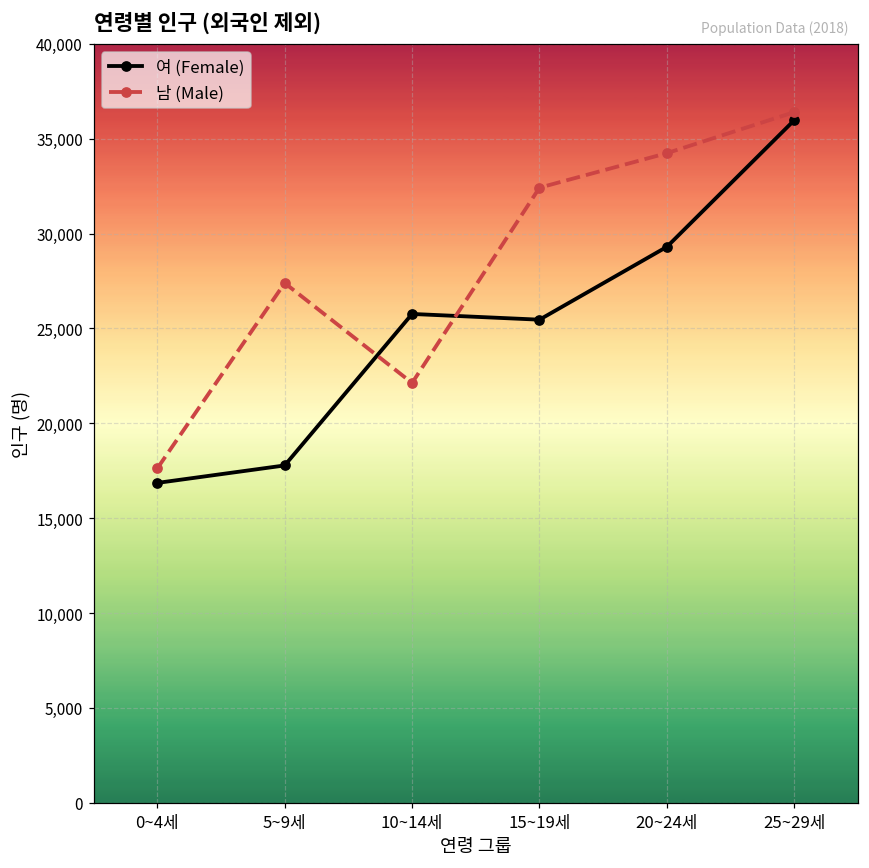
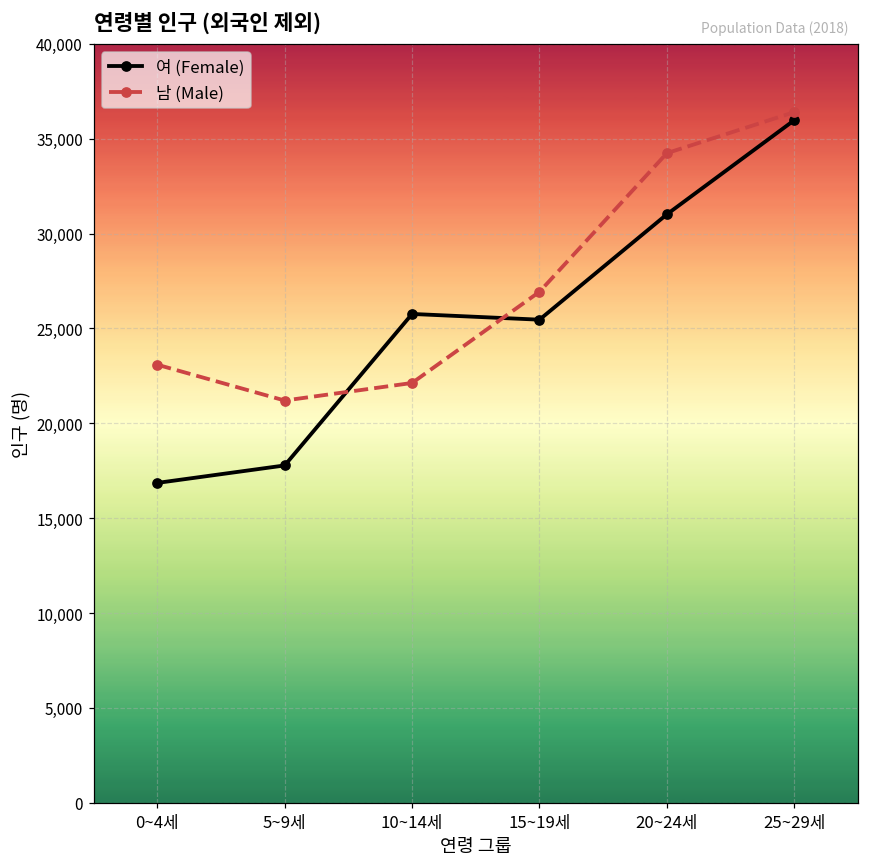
  {
    "여 (Female)": {
      "0~4세": "16,900",
      "5~9세": "17,800",
      "10~14세": "25,800",
      "15~19세": "25,500",
-     "20~24세": "29,300",
+     "20~24세": "31,000",
      "25~29세": "36,000"
    },
    "남 (Male)": {
-     "0~4세": "17,600",
-     "5~9세": "27,400",
+     "0~4세": "23,100",
+     "5~9세": "21,200",
      "10~14세": "22,100",
-     "15~19세": "32,400",
+     "15~19세": "26,900",
      "20~24세": "34,200",
      "25~29세": "36,400"
    }
  }
